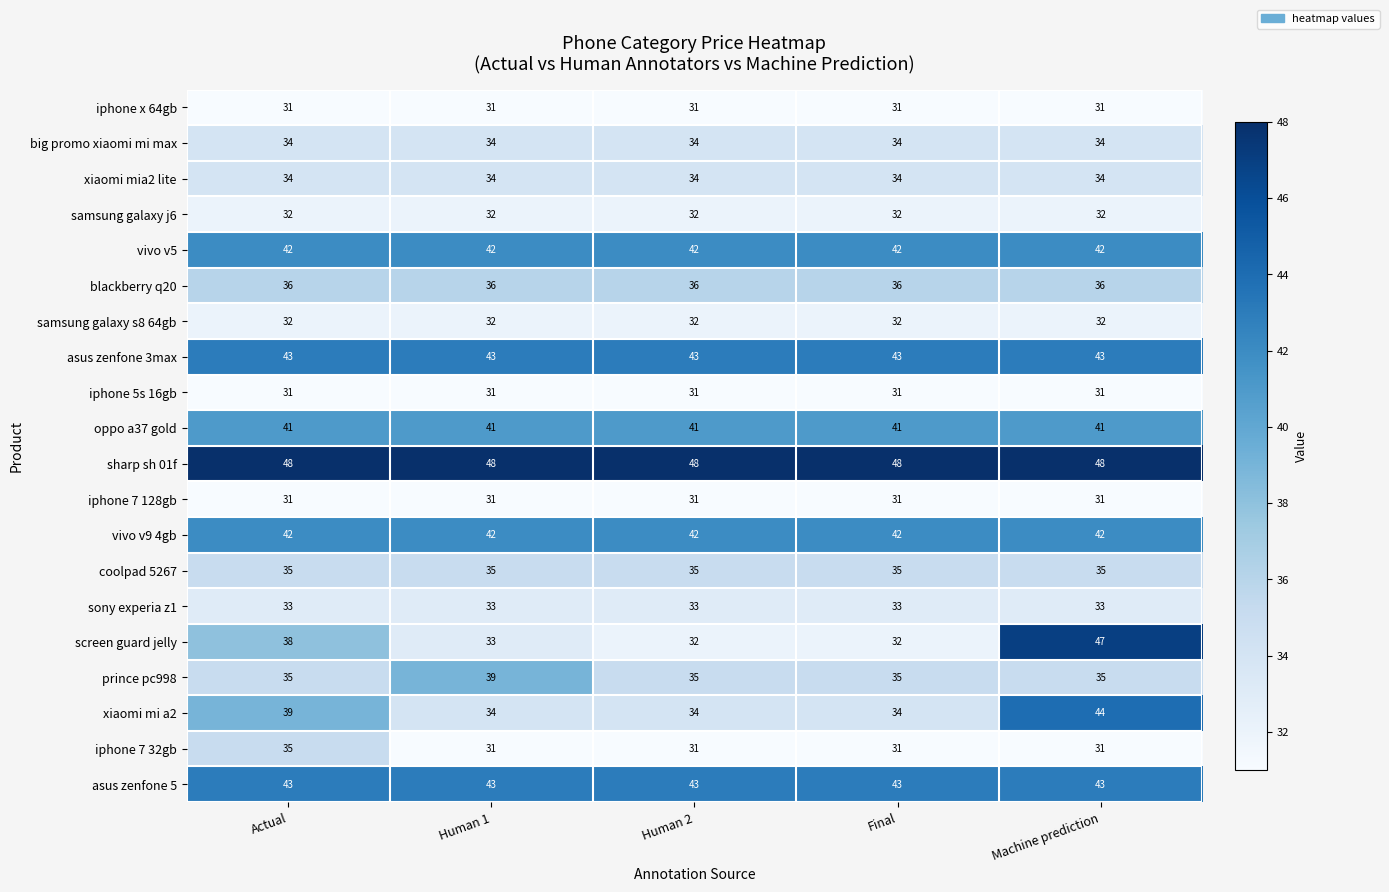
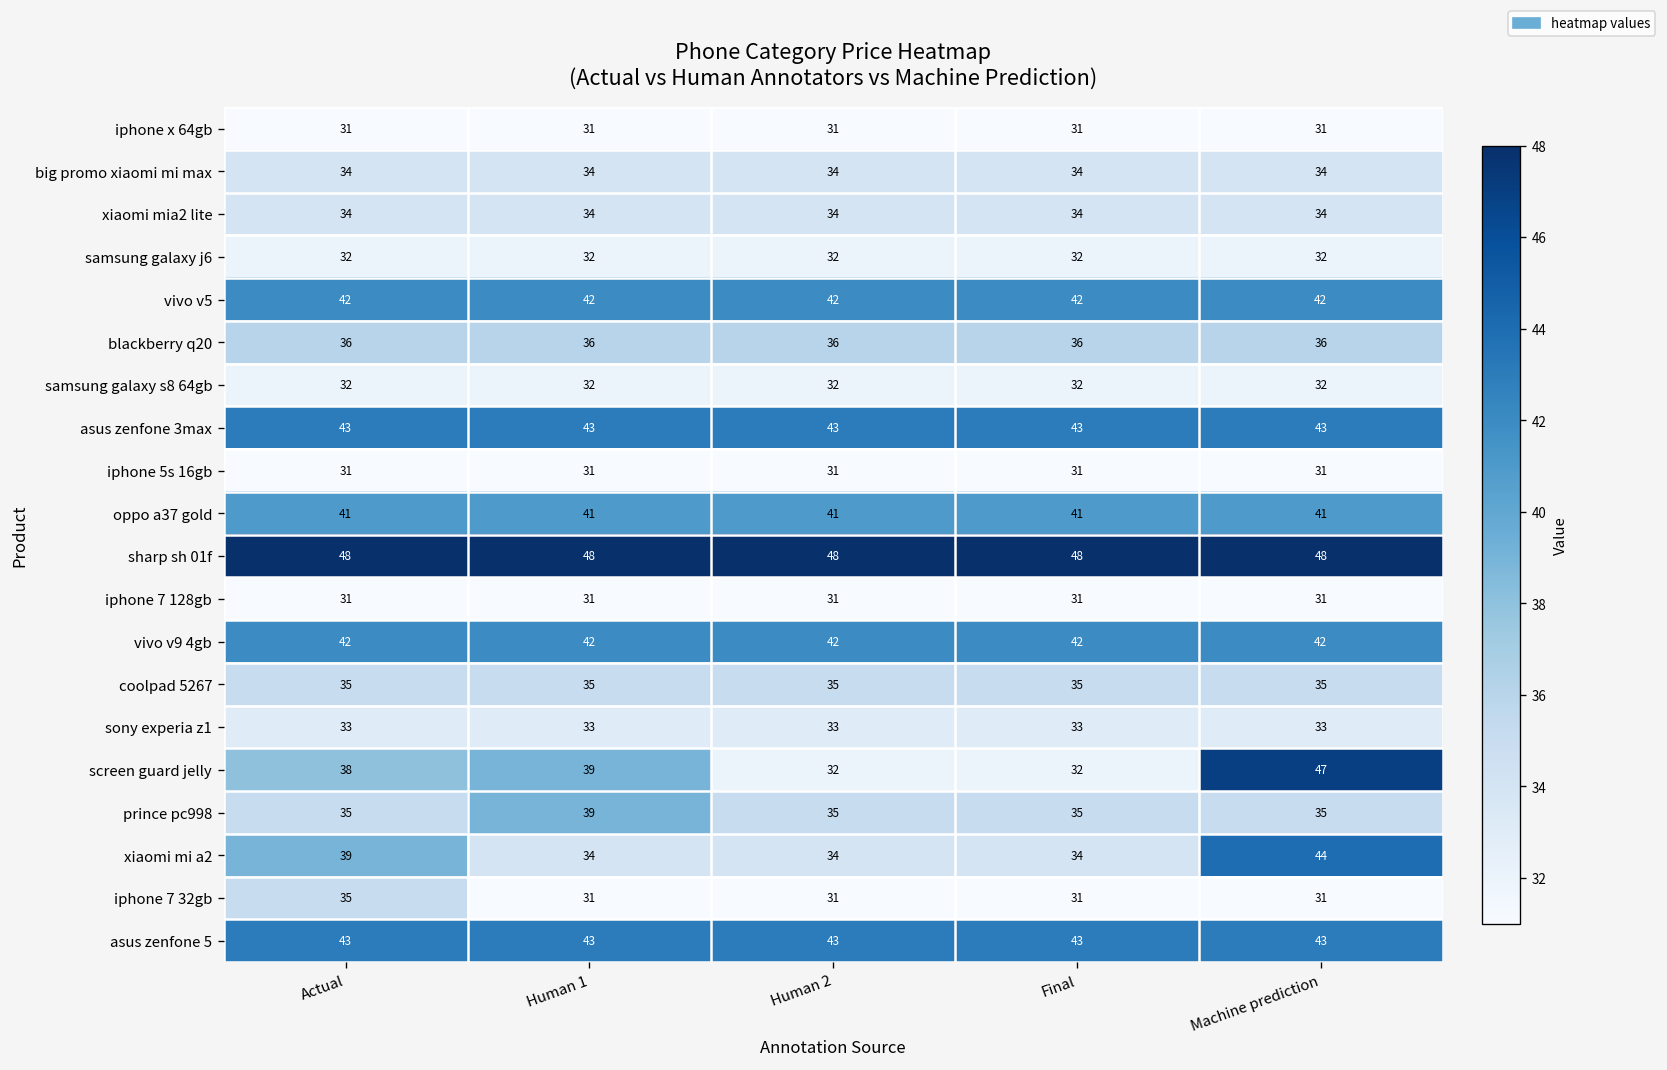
  {
    "iphone x 64gb": {
      "Actual": 31,
      "Human 1": 31,
      "Human 2": 31,
      "Final": 31,
      "Machine prediction": 31
    },
    "big promo xiaomi mi max": {
      "Actual": 34,
      "Human 1": 34,
      "Human 2": 34,
      "Final": 34,
      "Machine prediction": 34
    },
    "xiaomi mia2 lite": {
      "Actual": 34,
      "Human 1": 34,
      "Human 2": 34,
      "Final": 34,
      "Machine prediction": 34
    },
    "samsung galaxy j6": {
      "Actual": 32,
      "Human 1": 32,
      "Human 2": 32,
      "Final": 32,
      "Machine prediction": 32
    },
    "vivo v5": {
      "Actual": 42,
      "Human 1": 42,
      "Human 2": 42,
      "Final": 42,
      "Machine prediction": 42
    },
    "blackberry q20": {
      "Actual": 36,
      "Human 1": 36,
      "Human 2": 36,
      "Final": 36,
      "Machine prediction": 36
    },
    "samsung galaxy s8 64gb": {
      "Actual": 32,
      "Human 1": 32,
      "Human 2": 32,
      "Final": 32,
      "Machine prediction": 32
    },
    "asus zenfone 3max": {
      "Actual": 43,
      "Human 1": 43,
      "Human 2": 43,
      "Final": 43,
      "Machine prediction": 43
    },
    "iphone 5s 16gb": {
      "Actual": 31,
      "Human 1": 31,
      "Human 2": 31,
      "Final": 31,
      "Machine prediction": 31
    },
    "oppo a37 gold": {
      "Actual": 41,
      "Human 1": 41,
      "Human 2": 41,
      "Final": 41,
      "Machine prediction": 41
    },
    "sharp sh 01f": {
      "Actual": 48,
      "Human 1": 48,
      "Human 2": 48,
      "Final": 48,
      "Machine prediction": 48
    },
    "iphone 7 128gb": {
      "Actual": 31,
      "Human 1": 31,
      "Human 2": 31,
      "Final": 31,
      "Machine prediction": 31
    },
    "vivo v9 4gb": {
      "Actual": 42,
      "Human 1": 42,
      "Human 2": 42,
      "Final": 42,
      "Machine prediction": 42
    },
    "coolpad 5267": {
      "Actual": 35,
      "Human 1": 35,
      "Human 2": 35,
      "Final": 35,
      "Machine prediction": 35
    },
    "sony experia z1": {
      "Actual": 33,
      "Human 1": 33,
      "Human 2": 33,
      "Final": 33,
      "Machine prediction": 33
    },
    "screen guard jelly": {
      "Actual": 38,
-     "Human 1": 33,
+     "Human 1": 39,
      "Human 2": 32,
      "Final": 32,
      "Machine prediction": 47
    },
    "prince pc998": {
      "Actual": 35,
      "Human 1": 39,
      "Human 2": 35,
      "Final": 35,
      "Machine prediction": 35
    },
    "xiaomi mi a2": {
      "Actual": 39,
      "Human 1": 34,
      "Human 2": 34,
      "Final": 34,
      "Machine prediction": 44
    },
    "iphone 7 32gb": {
      "Actual": 35,
      "Human 1": 31,
      "Human 2": 31,
      "Final": 31,
      "Machine prediction": 31
    },
    "asus zenfone 5": {
      "Actual": 43,
      "Human 1": 43,
      "Human 2": 43,
      "Final": 43,
      "Machine prediction": 43
    }
  }
